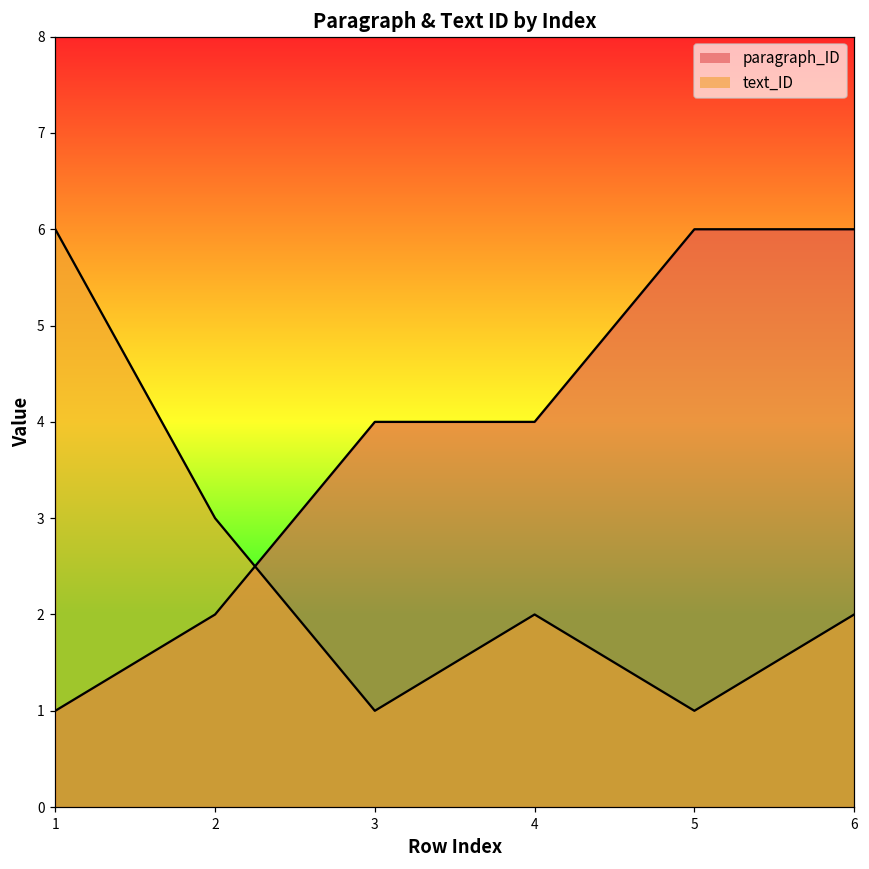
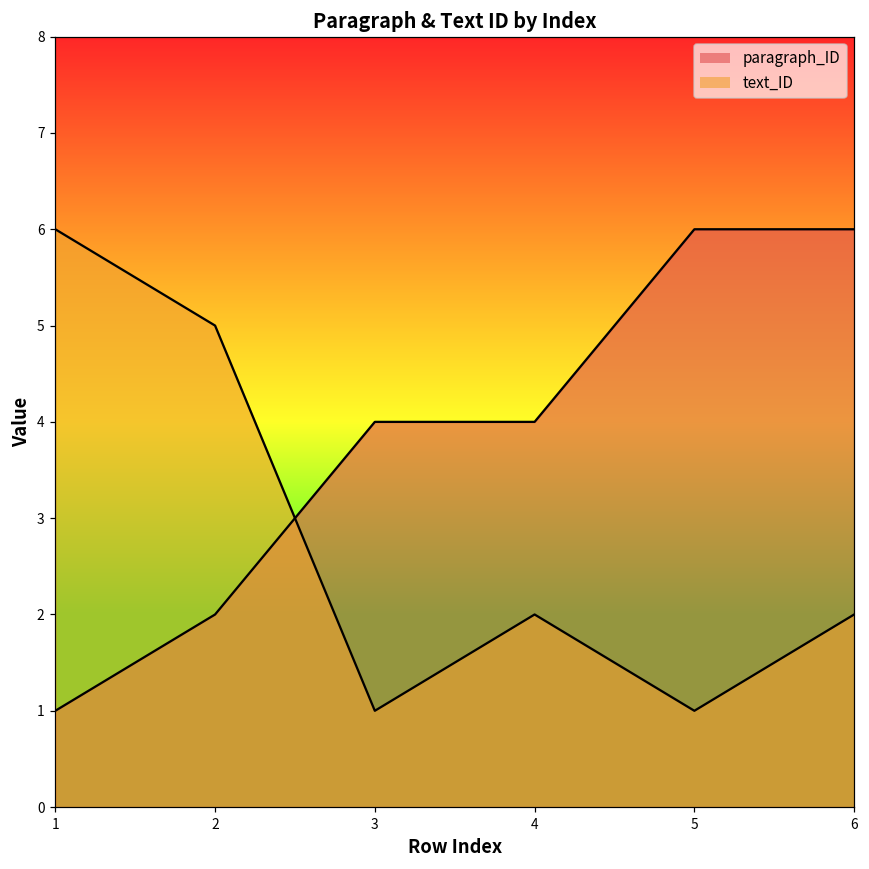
  {
    "paragraph_ID": {
      "1": 1,
      "2": 2,
      "3": 4,
      "4": 4,
      "5": 6,
      "6": 6
    },
    "text_ID": {
      "1": 6,
-     "2": 3,
+     "2": 5,
      "3": 1,
      "4": 2,
      "5": 1,
      "6": 2
    }
  }
